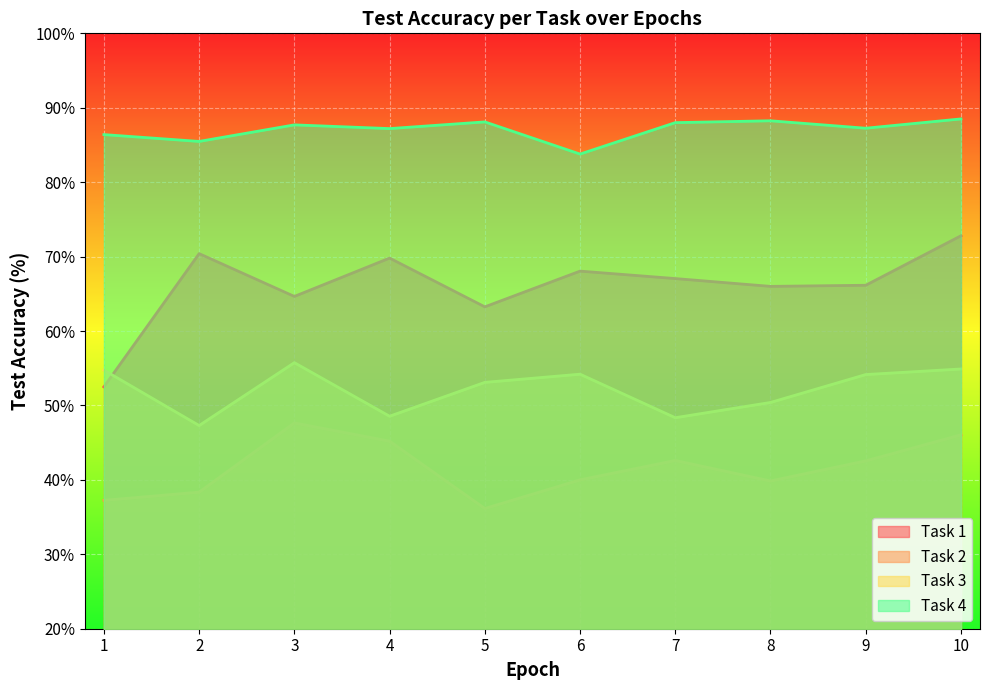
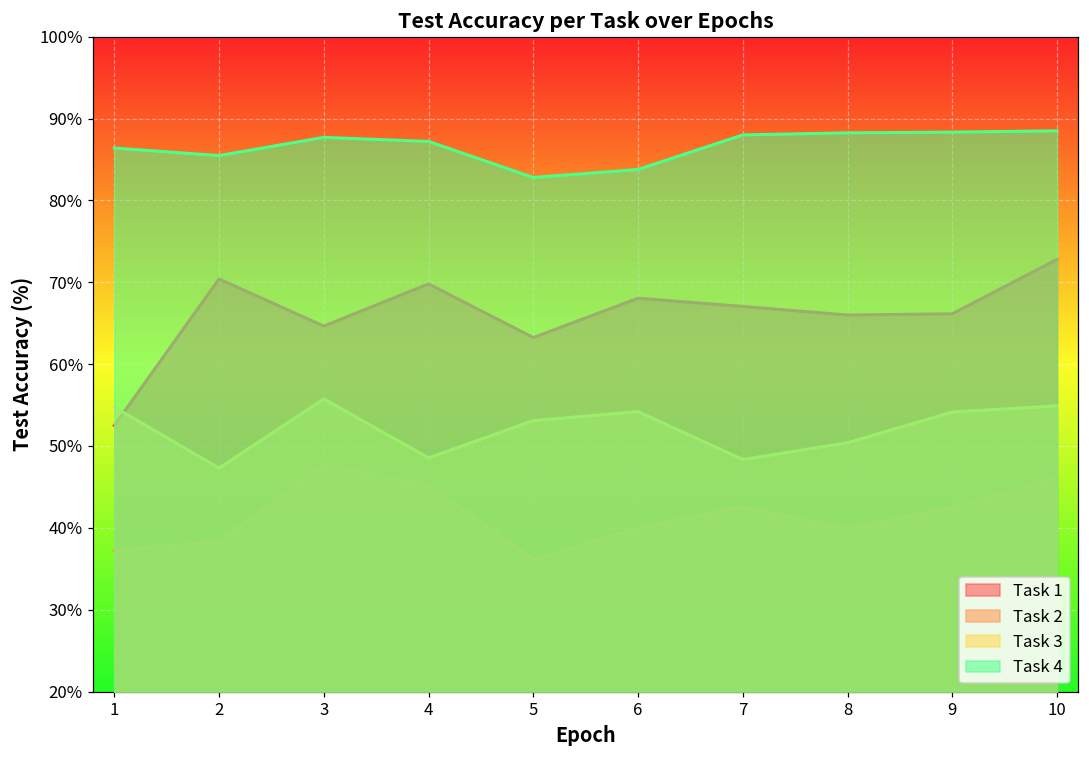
  {
    "Task 4": {
      "1": "86%",
      "2": "85%",
      "3": "88%",
      "4": "87%",
-     "5": "88%",
+     "5": "83%",
      "6": "84%",
      "7": "88%",
      "8": "88%",
-     "9": "87%",
+     "9": "88%",
      "10": "89%"
    }
  }
